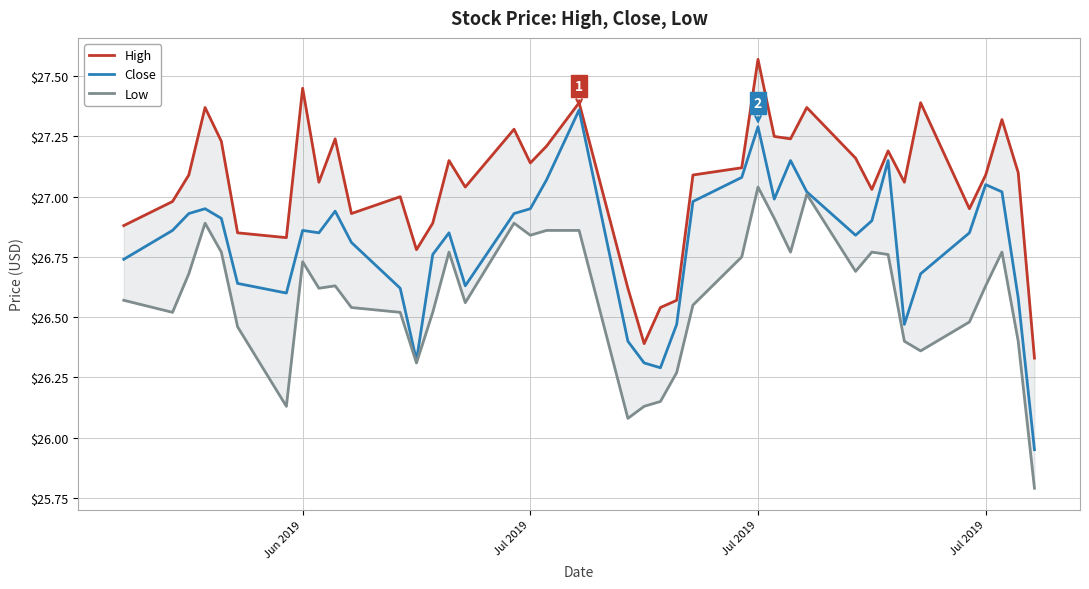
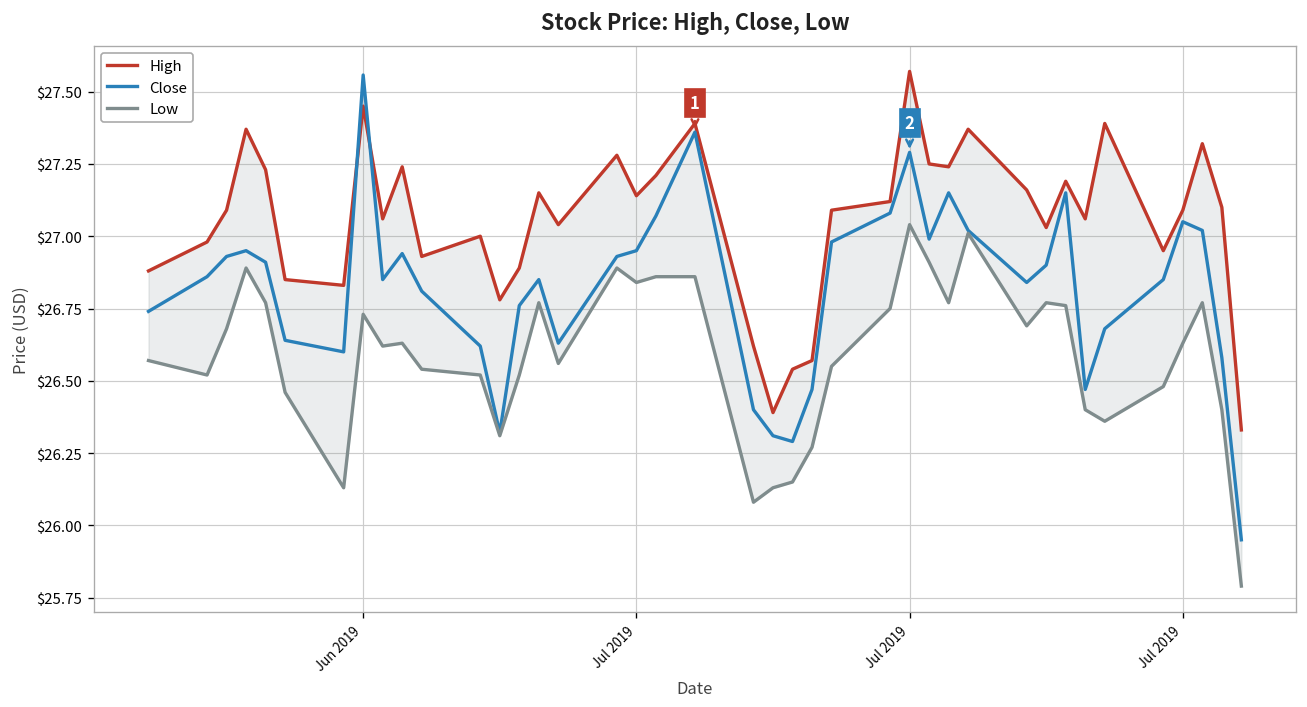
  {
    "High": {
      "Jun 2019": "$27.45"
    },
    "Close": {
-     "Jun 2019": "$26.86"
+     "Jun 2019": "$27.56"
    },
    "Low": {
      "Jun 2019": "$26.73"
    }
  }
